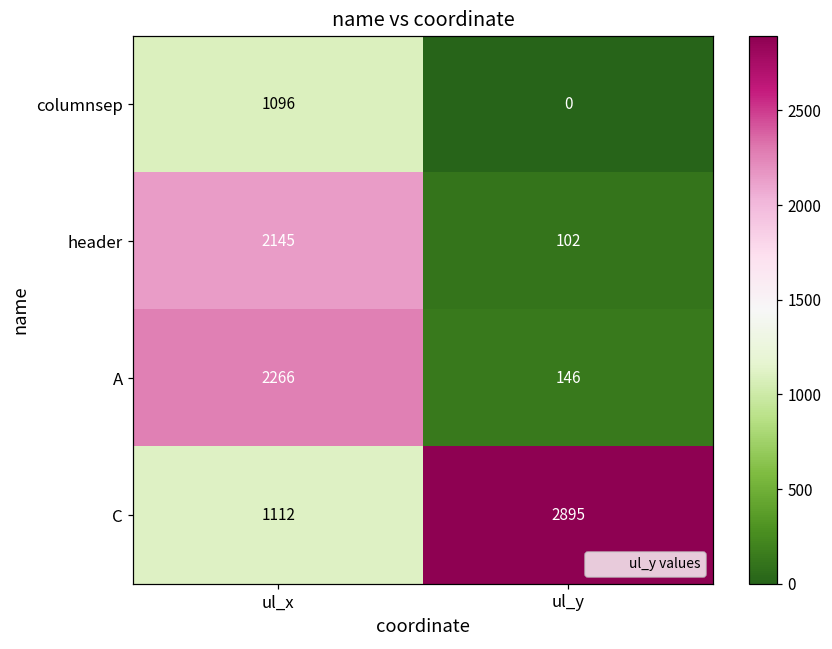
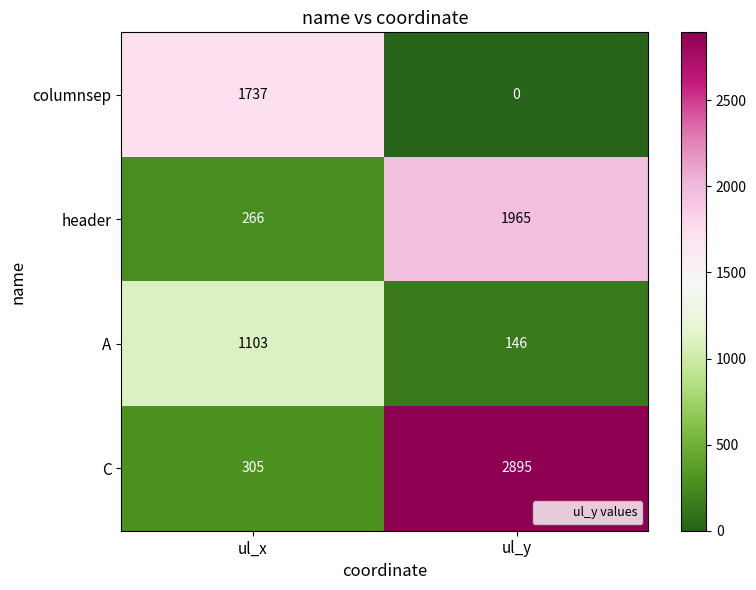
  {
    "columnsep": {
-     "ul_x": 1096,
+     "ul_x": 1737,
      "ul_y": 0
    },
    "header": {
-     "ul_x": 2145,
-     "ul_y": 102
+     "ul_x": 266,
+     "ul_y": 1965
    },
    "A": {
-     "ul_x": 2266,
+     "ul_x": 1103,
      "ul_y": 146
    },
    "C": {
-     "ul_x": 1112,
+     "ul_x": 305,
      "ul_y": 2895
    }
  }
